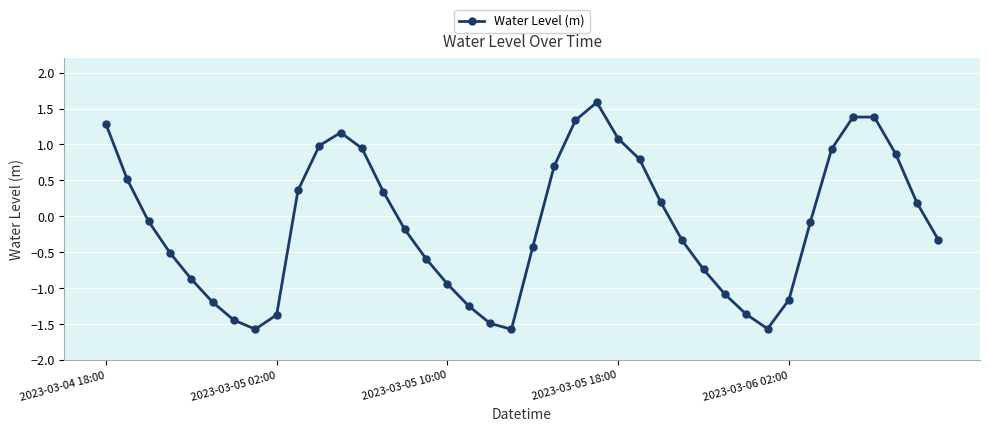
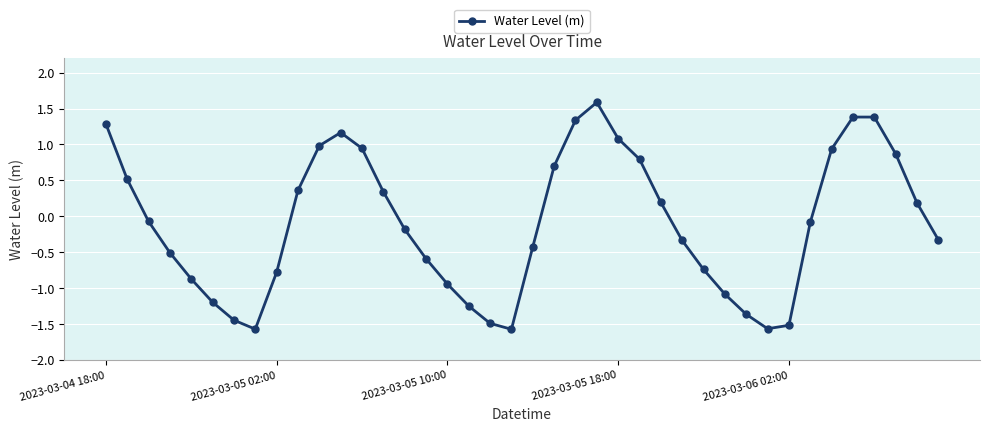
  {
    "2023-03-04 18:00": 1.3,
-   "2023-03-05 02:00": -1.4,
+   "2023-03-05 02:00": -0.8,
    "2023-03-05 10:00": -0.9,
    "2023-03-05 18:00": 1.1,
-   "2023-03-06 02:00": -1.2
+   "2023-03-06 02:00": -1.5
  }
